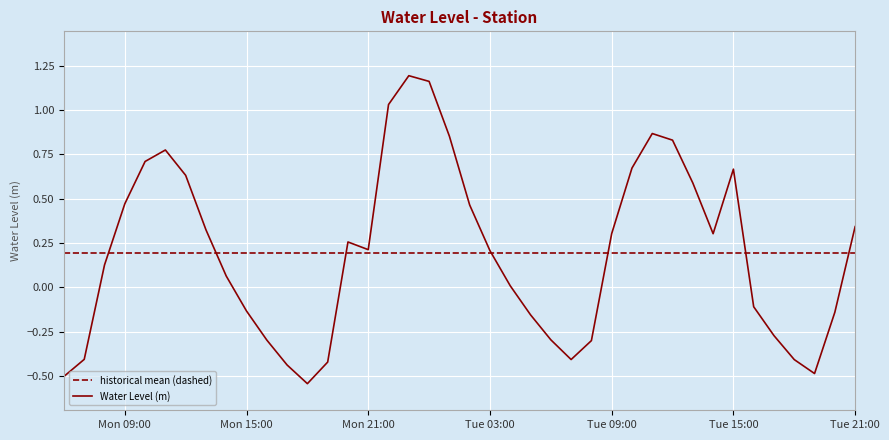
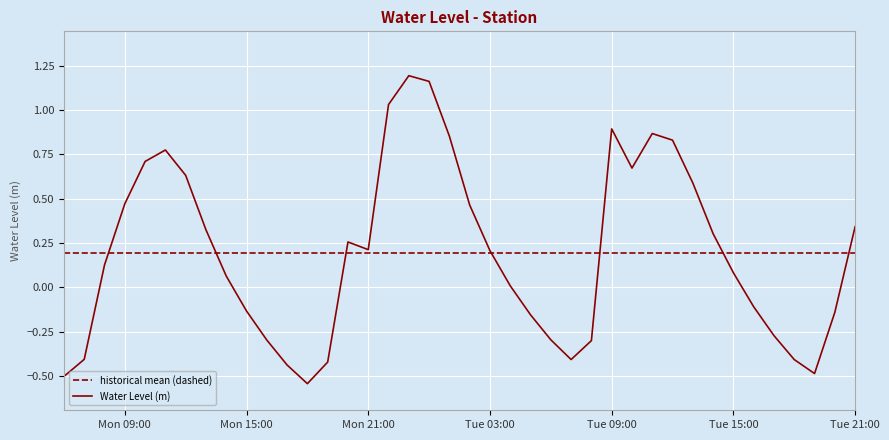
  {
    "Mon 09:00": 0.47,
    "Mon 15:00": -0.13,
    "Mon 21:00": 0.21,
    "Tue 03:00": 0.21,
-   "Tue 09:00": 0.30,
-   "Tue 15:00": 0.67,
+   "Tue 09:00": 0.89,
+   "Tue 15:00": 0.08,
    "Tue 21:00": 0.34
  }
